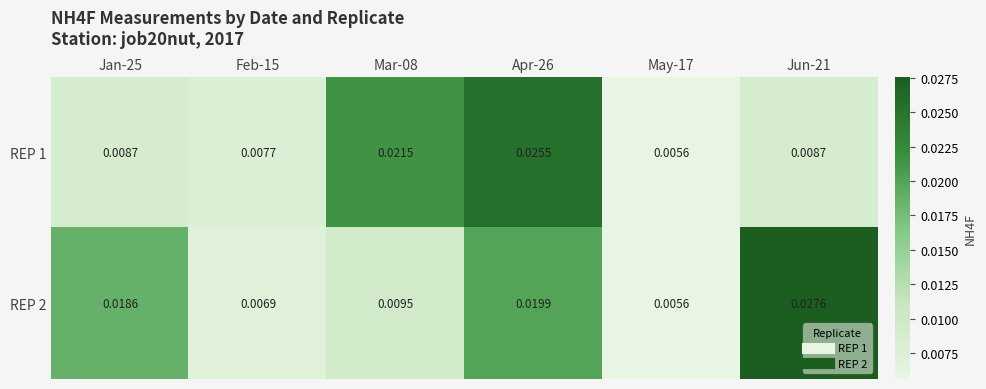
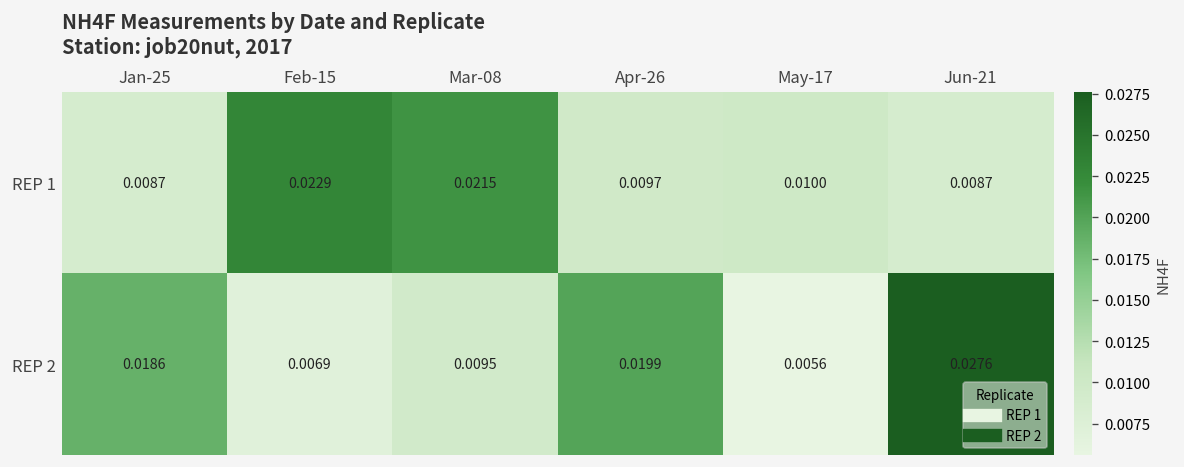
  {
    "REP 1": {
      "Jan-25": 0.0087,
-     "Feb-15": 0.0077,
+     "Feb-15": 0.0229,
      "Mar-08": 0.0215,
-     "Apr-26": 0.0255,
-     "May-17": 0.0056,
+     "Apr-26": 0.0097,
+     "May-17": 0.0100,
      "Jun-21": 0.0087
    },
    "REP 2": {
      "Jan-25": 0.0186,
      "Feb-15": 0.0069,
      "Mar-08": 0.0095,
      "Apr-26": 0.0199,
      "May-17": 0.0056,
      "Jun-21": 0.0276
    }
  }
